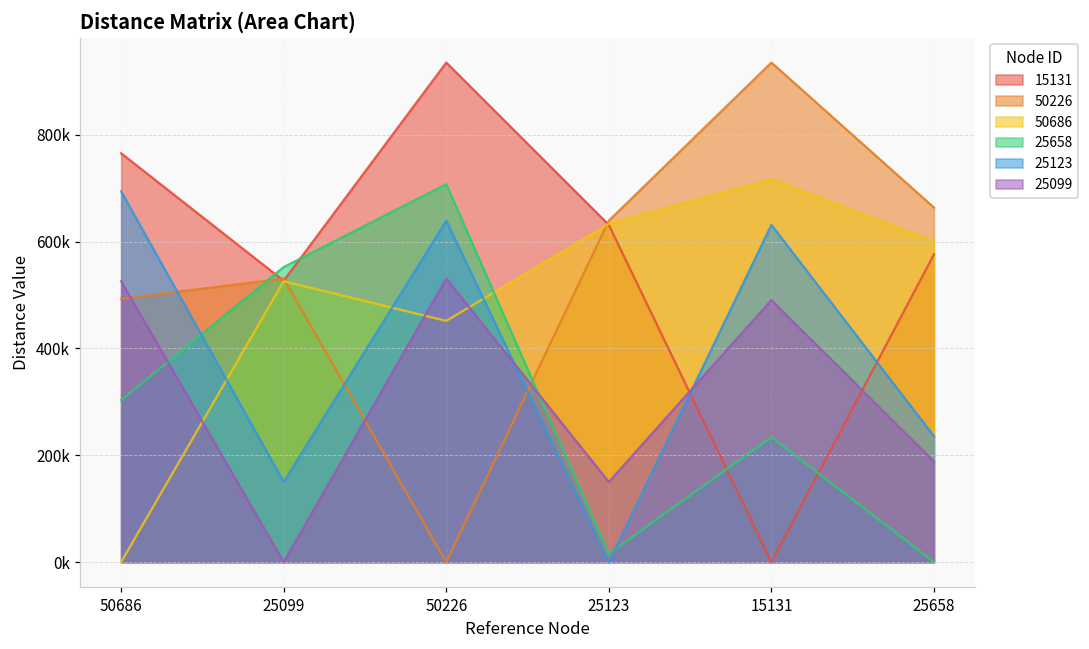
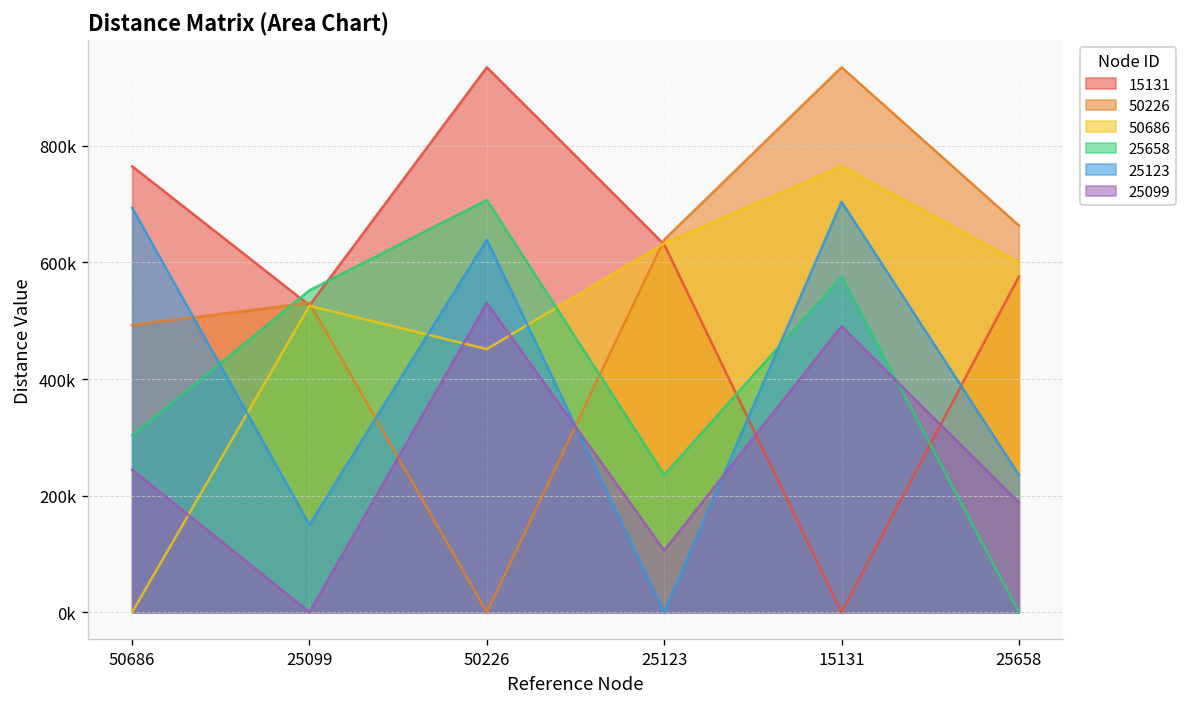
  {
    "50686": {
      "50686": 0,
      "50226": 450000,
-     "15131": 720000,
+     "15131": 770000,
      "25658": 600000
    },
    "25658": {
      "50686": 300000,
      "25099": 550000,
      "50226": 710000,
-     "25123": 20000,
-     "15131": 230000,
+     "25123": 240000,
+     "15131": 580000,
      "25658": 0
    },
    "25123": {
      "50686": 690000,
      "25099": 150000,
      "50226": 640000,
      "25123": 0,
-     "15131": 630000,
+     "15131": 700000,
      "25658": 240000
    },
    "25099": {
-     "50686": 530000,
+     "50686": 240000,
      "25099": 0,
      "50226": 530000,
-     "25123": 150000,
+     "25123": 110000,
      "15131": 490000,
      "25658": 190000
    }
  }
